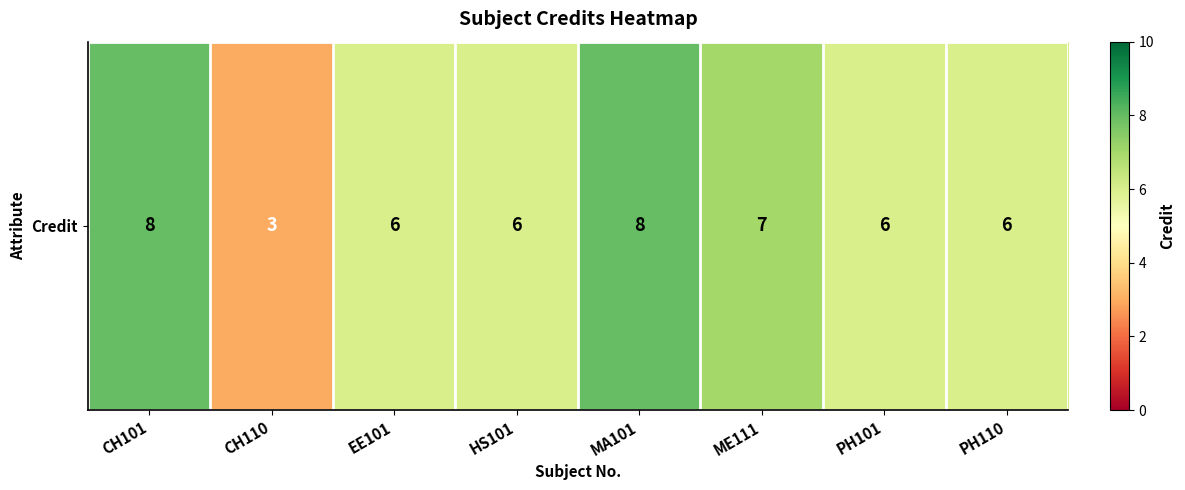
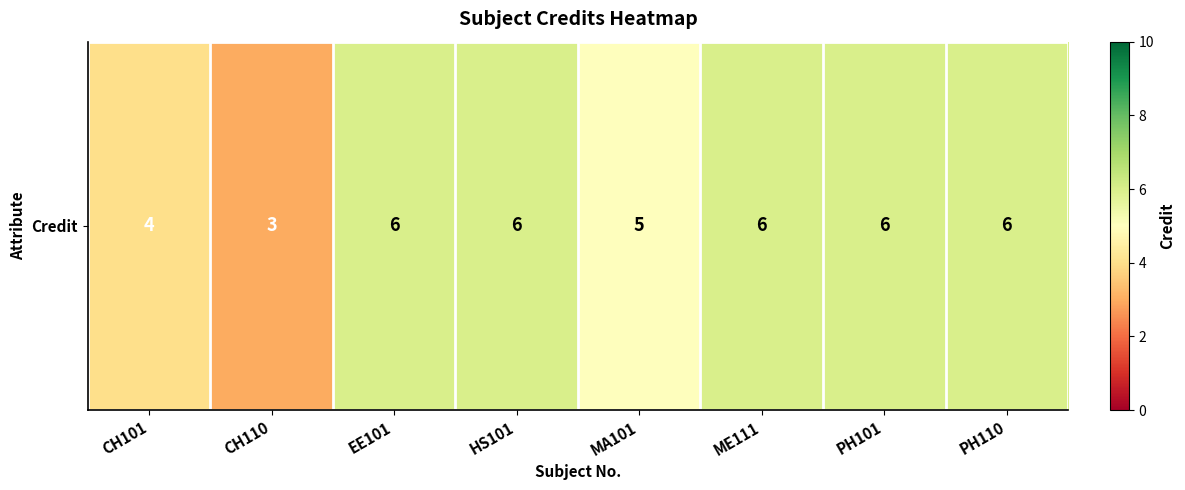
  {
    "Credit": {
-     "CH101": 8,
+     "CH101": 4,
      "CH110": 3,
      "EE101": 6,
      "HS101": 6,
-     "MA101": 8,
-     "ME111": 7,
+     "MA101": 5,
+     "ME111": 6,
      "PH101": 6,
      "PH110": 6
    }
  }
